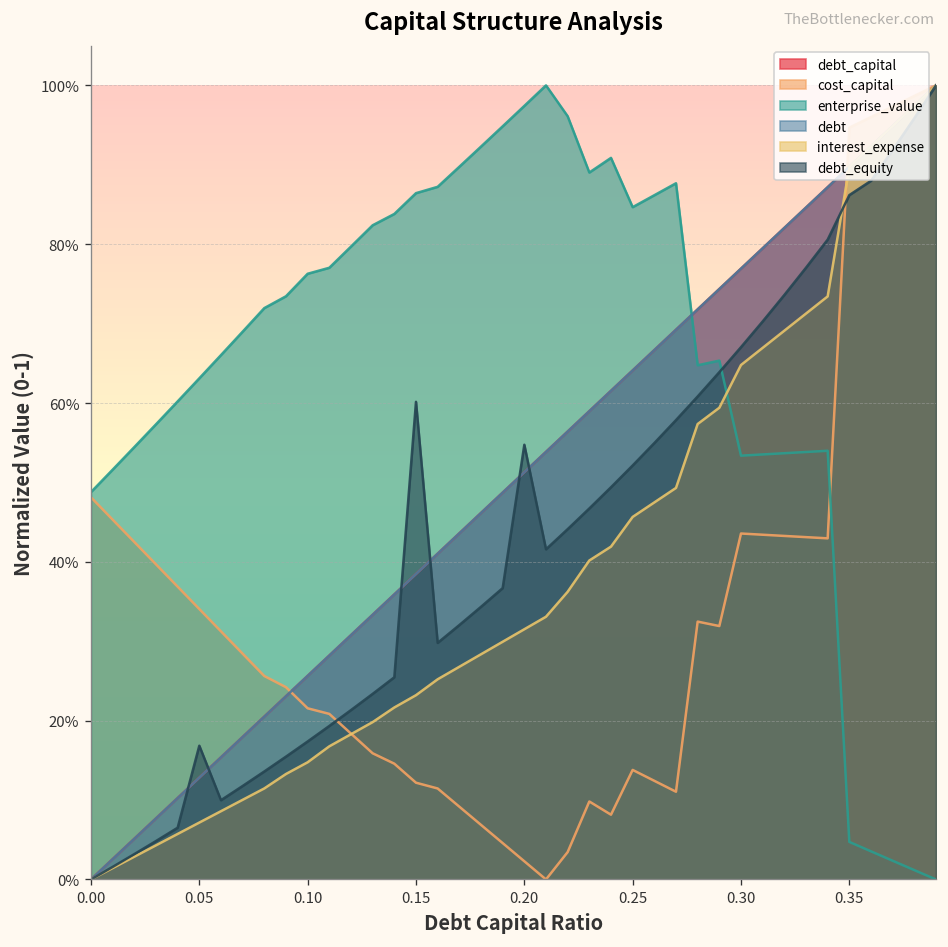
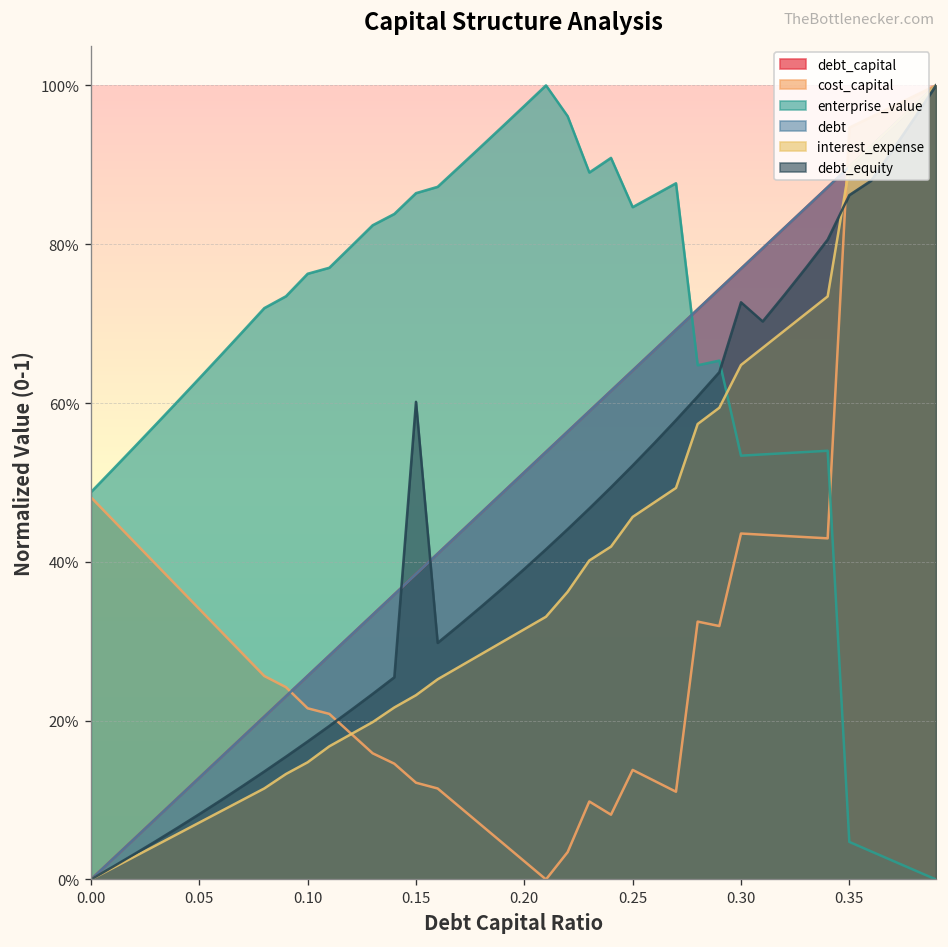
  {
    "debt_equity": {
-     "0.05": "17%",
+     "0.05": "8%",
      "0.10": "17%",
      "0.15": "60%",
-     "0.20": "55%",
+     "0.20": "39%",
      "0.25": "52%",
-     "0.30": "67%",
+     "0.30": "73%",
      "0.35": "86%"
    }
  }
